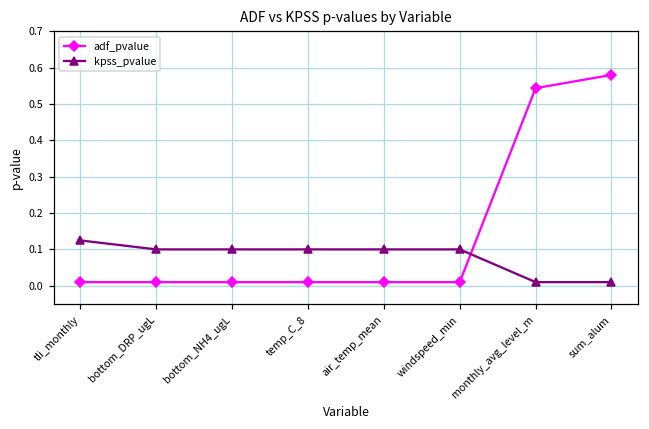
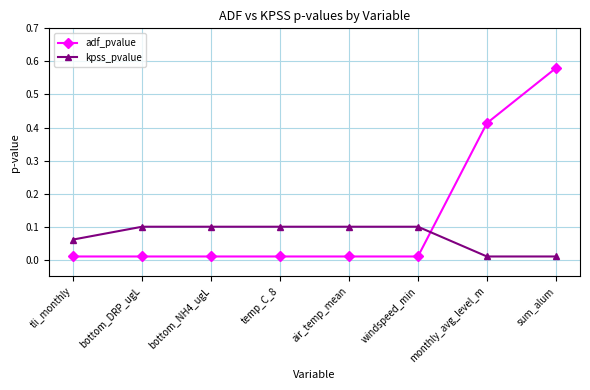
  {
    "adf_pvalue": {
      "tli_monthly": 0.01,
      "bottom_DRP_ugL": 0.01,
      "bottom_NH4_ugL": 0.01,
      "temp_C_8": 0.01,
      "air_temp_mean": 0.01,
      "windspeed_min": 0.01,
-     "monthly_avg_level_m": 0.54,
+     "monthly_avg_level_m": 0.41,
      "sum_alum": 0.58
    },
    "kpss_pvalue": {
-     "tli_monthly": 0.12,
+     "tli_monthly": 0.06,
      "bottom_DRP_ugL": 0.10,
      "bottom_NH4_ugL": 0.10,
      "temp_C_8": 0.10,
      "air_temp_mean": 0.10,
      "windspeed_min": 0.10,
      "monthly_avg_level_m": 0.01,
      "sum_alum": 0.01
    }
  }
